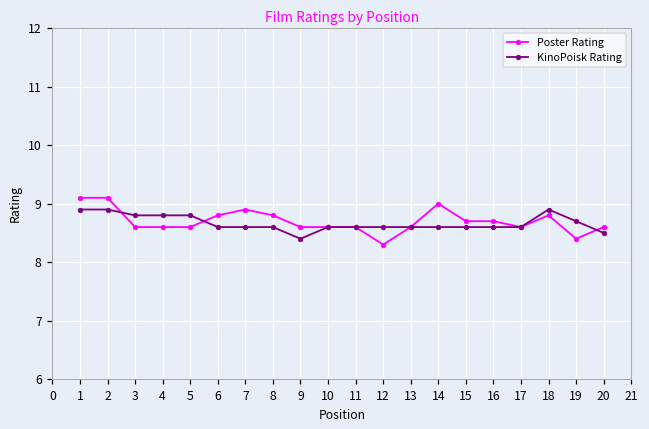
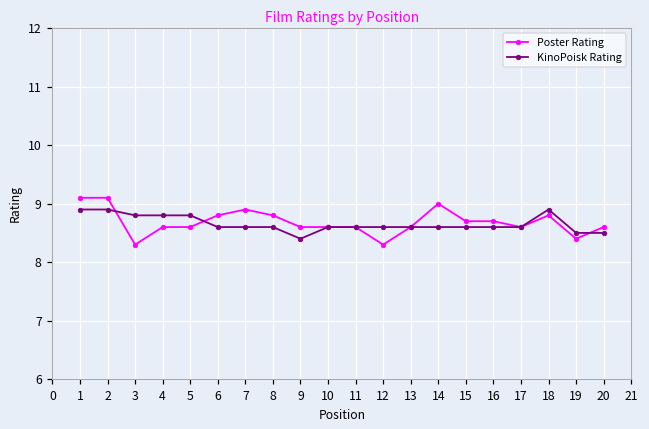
  {
    "Poster Rating": {
      "1": 9.1,
      "2": 9.1,
-     "3": 8.6,
+     "3": 8.3,
      "4": 8.6,
      "5": 8.6,
      "6": 8.8,
      "7": 8.9,
      "8": 8.8,
      "9": 8.6,
      "12": 8.3,
      "14": 9.0,
      "15": 8.7,
      "16": 8.7,
      "18": 8.8,
      "19": 8.4,
      "20": 8.6
    },
    "KinoPoisk Rating": {
      "1": 8.9,
      "2": 8.9,
      "3": 8.8,
      "4": 8.8,
      "5": 8.8,
      "6": 8.6,
      "7": 8.6,
      "8": 8.6,
      "9": 8.4,
      "12": 8.6,
      "14": 8.6,
      "15": 8.6,
      "16": 8.6,
      "18": 8.9,
-     "19": 8.7,
+     "19": 8.5,
      "20": 8.5
    }
  }
